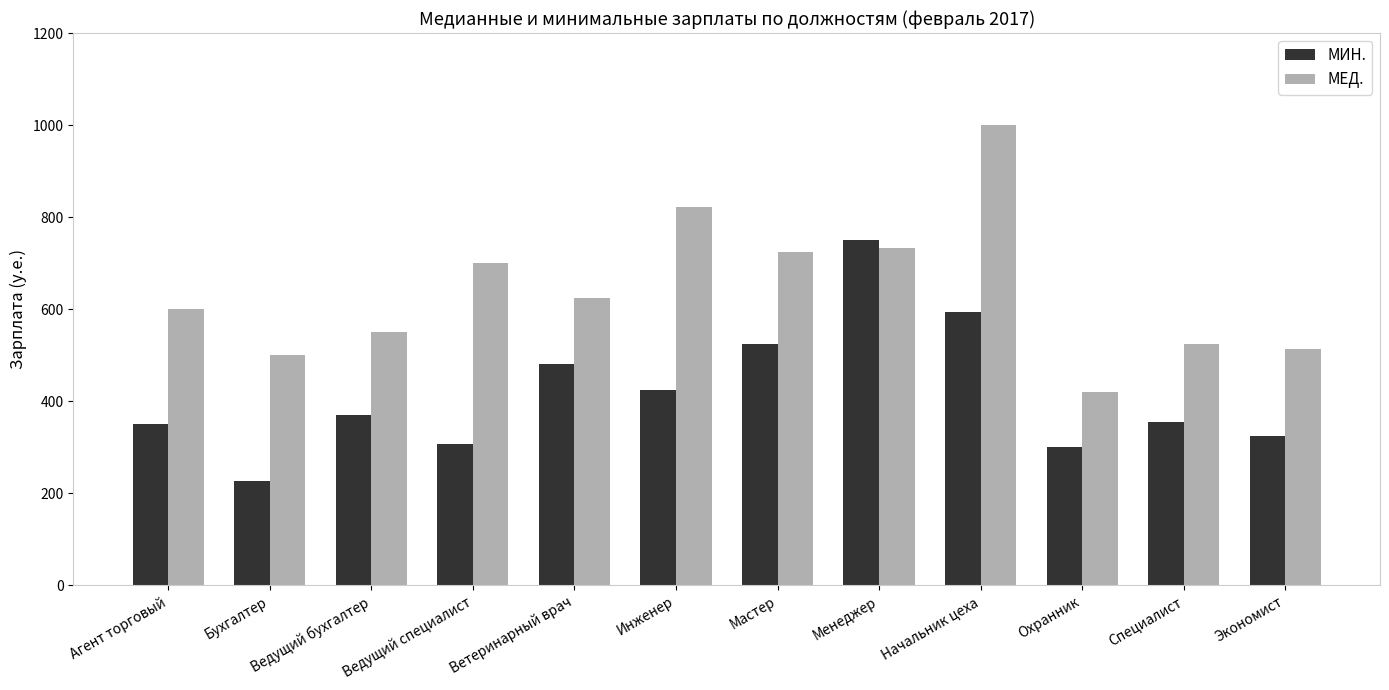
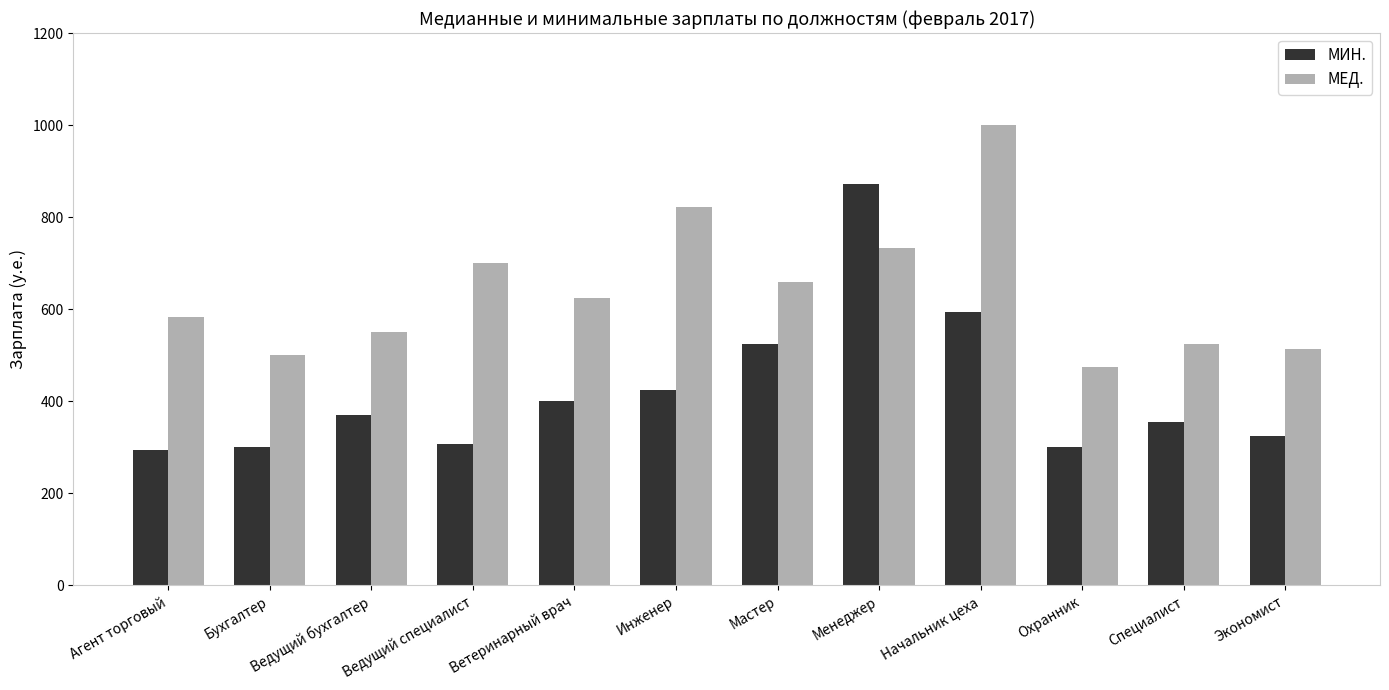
  {
    "МИН.": {
-     "Агент торговый": 350,
-     "Бухгалтер": 230,
+     "Агент торговый": 290,
+     "Бухгалтер": 300,
      "Ведущий бухгалтер": 370,
      "Ведущий специалист": 310,
-     "Ветеринарный врач": 480,
+     "Ветеринарный врач": 400,
      "Инженер": 430,
      "Мастер": 530,
-     "Менеджер": 750,
+     "Менеджер": 870,
      "Начальник цеха": 590,
      "Охранник": 300,
      "Специалист": 360,
      "Экономист": 330
    },
    "МЕД.": {
-     "Агент торговый": 600,
+     "Агент торговый": 580,
      "Бухгалтер": 500,
      "Ведущий бухгалтер": 550,
      "Ведущий специалист": 700,
      "Ветеринарный врач": 620,
      "Инженер": 820,
-     "Мастер": 730,
+     "Мастер": 660,
      "Менеджер": 730,
      "Начальник цеха": 1000,
-     "Охранник": 420,
+     "Охранник": 480,
      "Специалист": 520,
      "Экономист": 510
    }
  }
